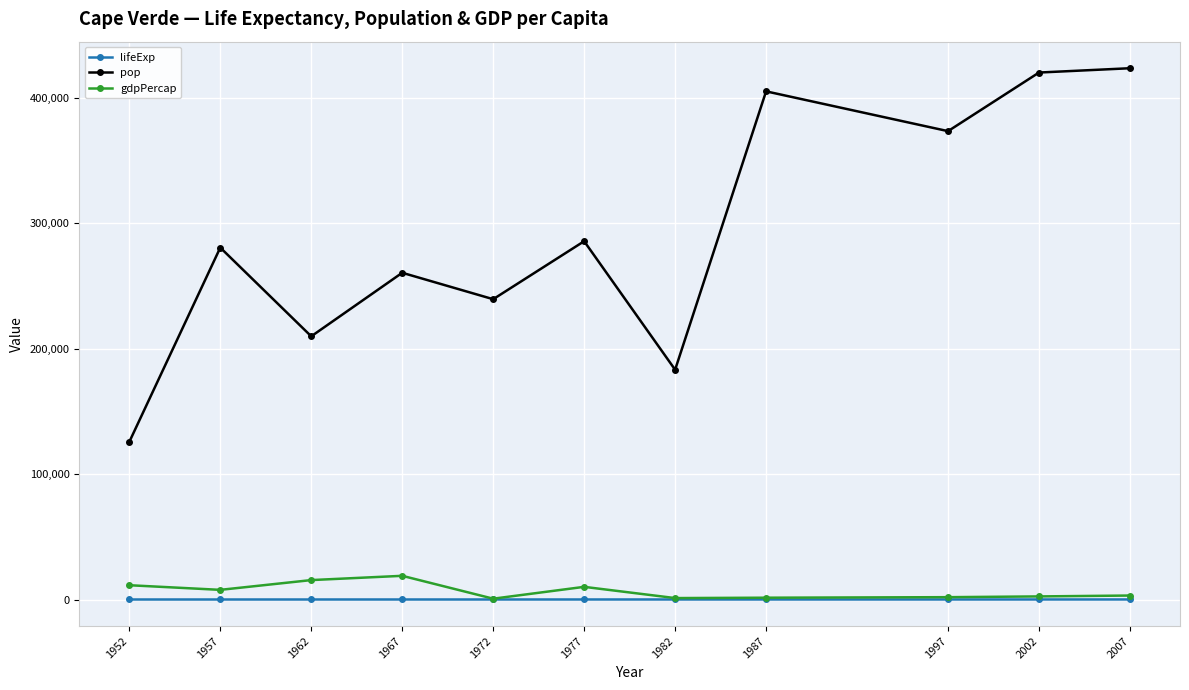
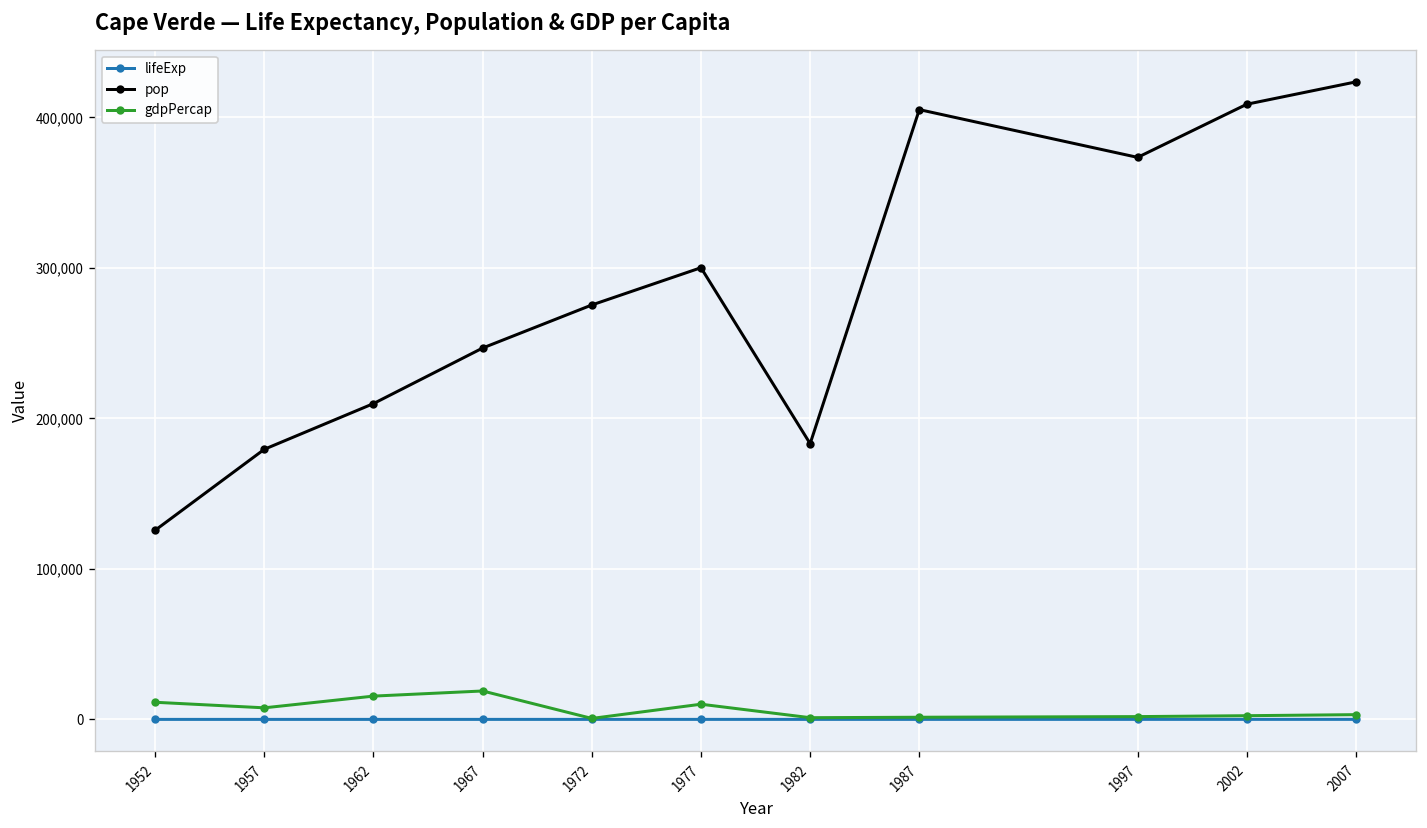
  {
    "lifeExp": {
      "1952": "0",
      "1957": "0",
      "1962": "0",
      "1967": "0",
      "1977": "0",
      "2002": "0",
      "2007": "0"
    },
    "pop": {
      "1952": "126,000",
-     "1957": "281,000",
+     "1957": "180,000",
      "1962": "210,000",
-     "1967": "261,000",
-     "1972": "239,000",
-     "1977": "286,000",
+     "1967": "247,000",
+     "1972": "275,000",
+     "1977": "300,000",
      "1982": "183,000",
      "1987": "405,000",
      "1997": "373,000",
-     "2002": "420,000",
+     "2002": "409,000",
      "2007": "424,000"
    },
    "gdpPercap": {
      "1952": "11,000",
      "1957": "8,000",
      "1962": "16,000",
      "1967": "19,000",
      "1977": "10,000",
      "2002": "3,000",
      "2007": "3,000"
    }
  }
